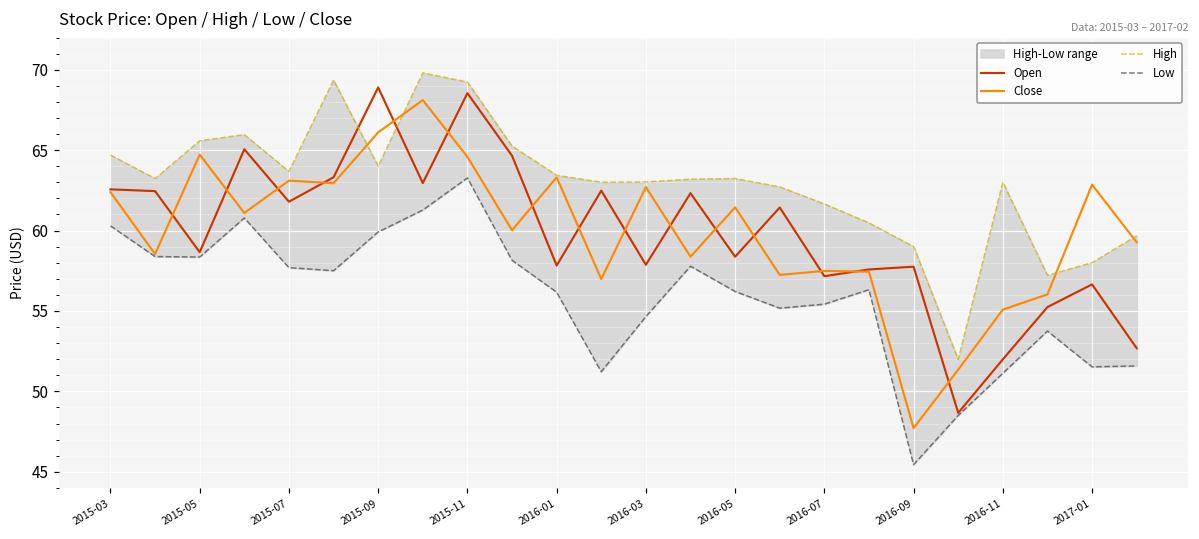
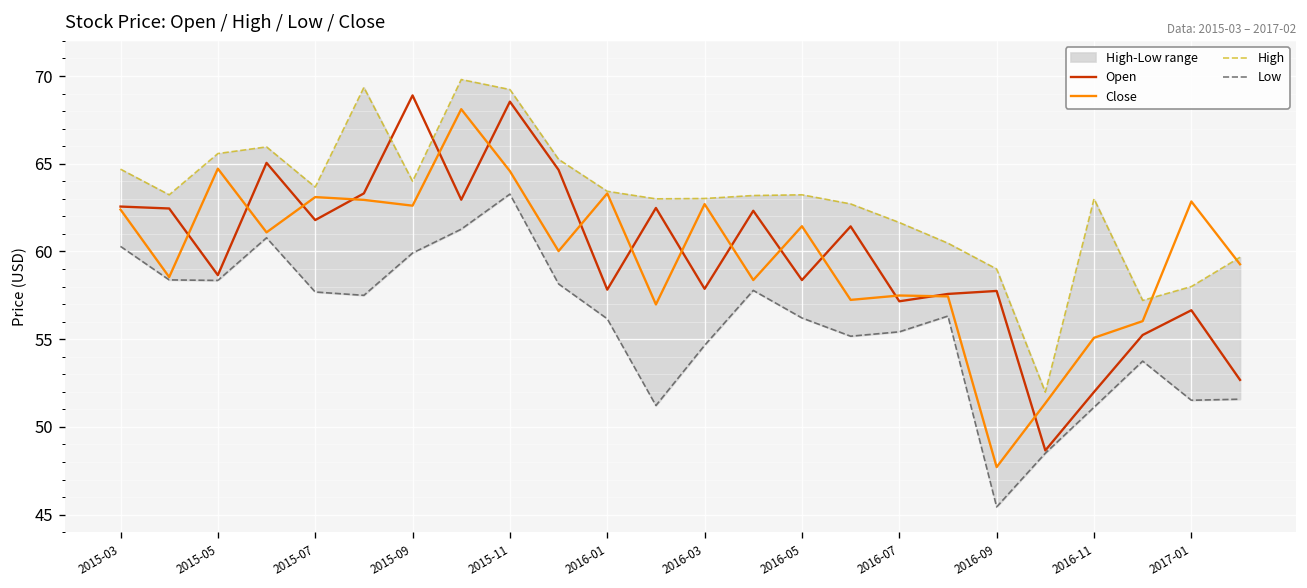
  {
    "Open": {
      "2015-05": 58.7,
      "2015-07": 61.8,
      "2015-09": 68.9,
      "2015-11": 68.5,
      "2016-01": 57.8,
      "2016-03": 57.9,
      "2016-05": 58.4,
      "2016-07": 57.2,
      "2016-09": 57.8,
      "2016-11": 52.0,
      "2017-01": 56.7
    },
    "Close": {
      "2015-05": 64.7,
      "2015-07": 63.1,
-     "2015-09": 66.1,
+     "2015-09": 62.6,
      "2015-11": 64.6,
      "2016-03": 62.7,
      "2016-05": 61.4,
      "2016-07": 57.5,
      "2016-09": 47.7,
      "2016-11": 55.1,
      "2017-01": 62.9
    },
    "High-Low range": {
      "2015-03": 64.7,
      "2015-05": 65.6,
      "2015-07": 63.7,
      "2015-09": 64.0,
      "2015-11": 69.2,
      "2016-03": 63.0,
      "2016-05": 63.2,
      "2016-07": 61.7,
      "2016-09": 59.0,
      "2016-11": 63.0,
      "2017-01": 58.0
    },
    "Low": {
      "2015-03": 60.3,
      "2015-05": 58.3,
      "2015-07": 57.7,
      "2015-09": 59.9,
      "2015-11": 63.3,
      "2016-01": 56.2,
      "2016-03": 54.7,
      "2016-05": 56.2,
      "2016-07": 55.4,
      "2016-09": 45.4,
      "2016-11": 51.1,
      "2017-01": 51.5
    }
  }
